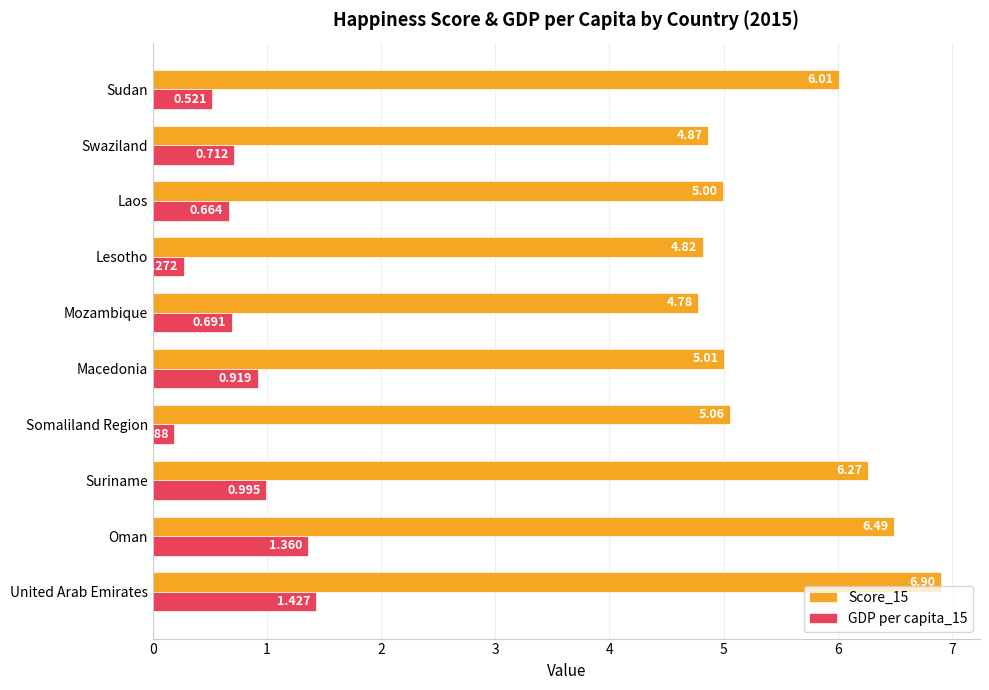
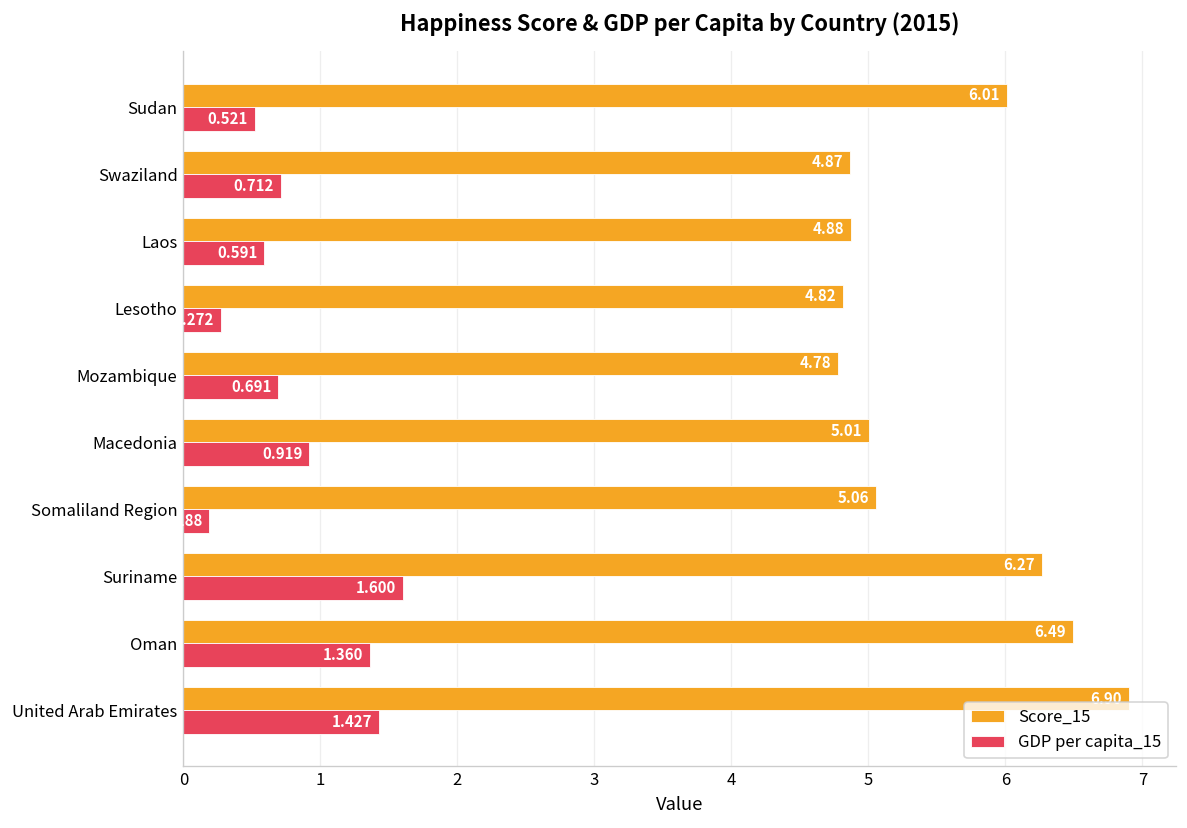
  {
    "Score_15": {
      "Sudan": 6.01,
      "Swaziland": 4.87,
-     "Laos": 5.00,
+     "Laos": 4.88,
      "Lesotho": 4.82,
      "Mozambique": 4.78,
      "Macedonia": 5.01,
      "Somaliland Region": 5.06,
      "Suriname": 6.27,
      "Oman": 6.49
    },
    "GDP per capita_15": {
      "Sudan": 0.521,
      "Swaziland": 0.712,
-     "Laos": 0.664,
+     "Laos": 0.591,
      "Lesotho": 0.272,
      "Mozambique": 0.691,
      "Macedonia": 0.919,
-     "Suriname": 0.995,
+     "Suriname": 1.600,
      "Oman": 1.360,
      "United Arab Emirates": 1.427
    }
  }
